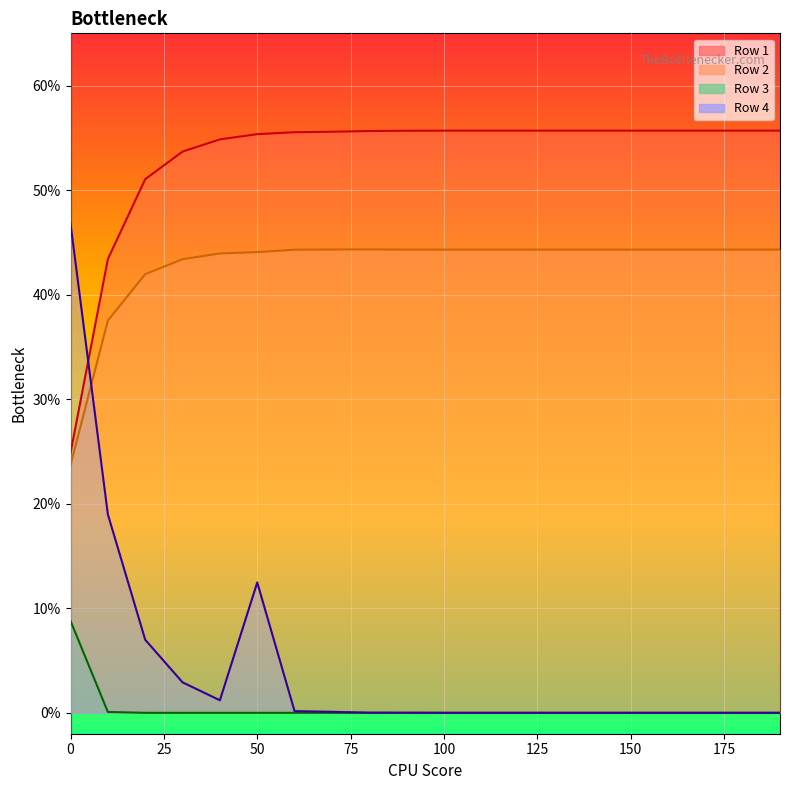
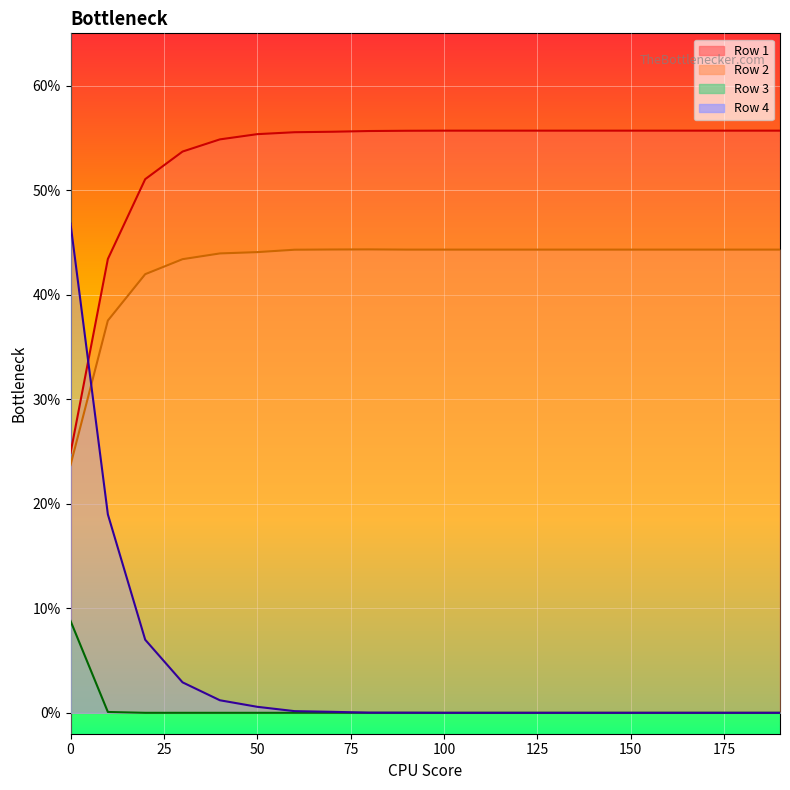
  {
    "Row 3": {
      "0": "8.8%",
      "50": "0.0%"
    },
    "Row 4": {
      "0": "46.8%",
-     "50": "12.5%"
+     "50": "0.6%"
    }
  }
